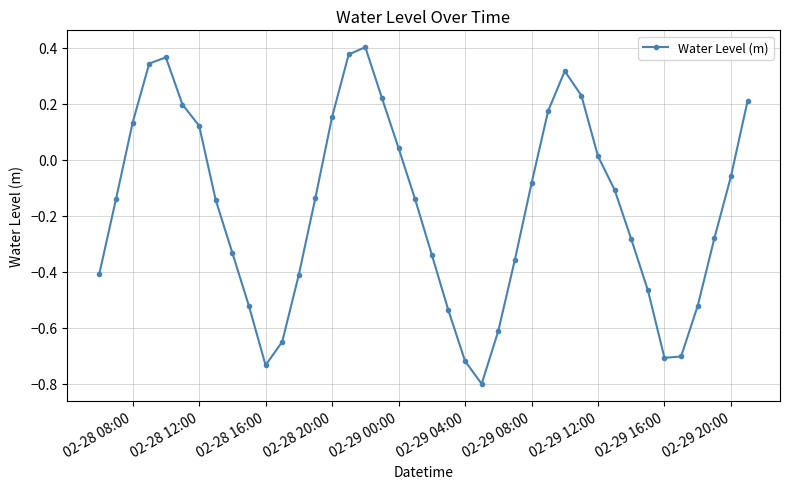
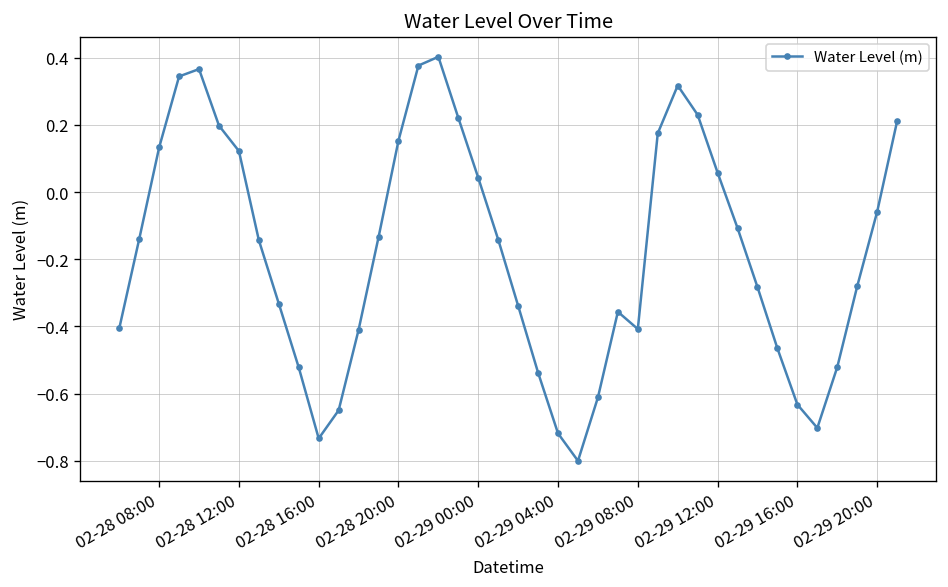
  {
    "02-28 08:00": 0.13,
    "02-28 12:00": 0.12,
    "02-28 16:00": -0.73,
    "02-28 20:00": 0.15,
    "02-29 00:00": 0.04,
    "02-29 04:00": -0.72,
-   "02-29 08:00": -0.08,
-   "02-29 12:00": 0.01,
-   "02-29 16:00": -0.71,
+   "02-29 08:00": -0.41,
+   "02-29 12:00": 0.06,
+   "02-29 16:00": -0.63,
    "02-29 20:00": -0.06
  }
